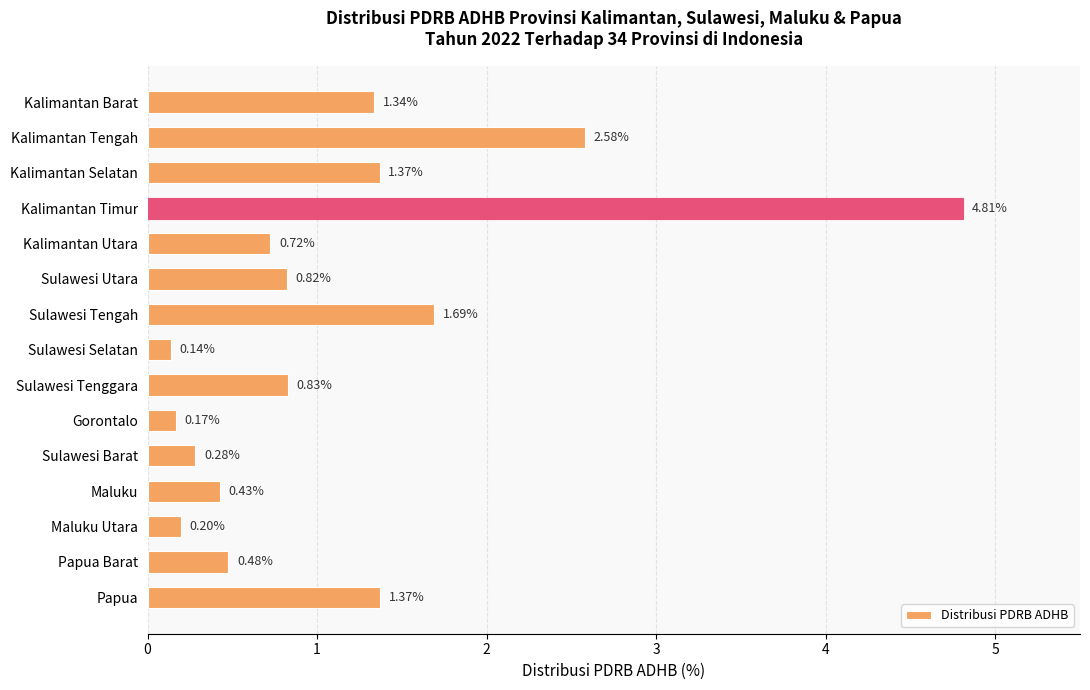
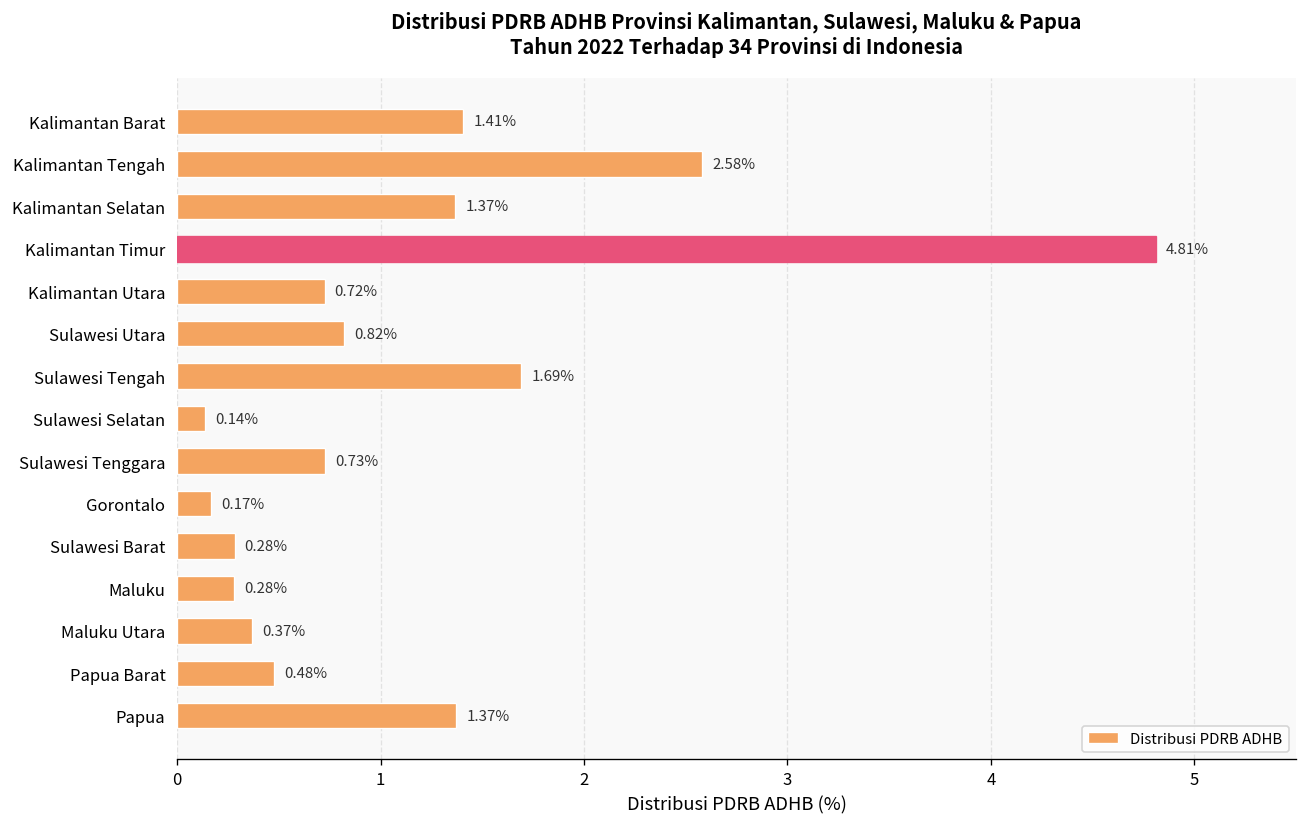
  {
-   "Kalimantan Barat": "1.34%",
+   "Kalimantan Barat": "1.41%",
    "Kalimantan Tengah": "2.58%",
    "Kalimantan Selatan": "1.37%",
    "Kalimantan Timur": "4.81%",
    "Kalimantan Utara": "0.72%",
    "Sulawesi Utara": "0.82%",
    "Sulawesi Tengah": "1.69%",
    "Sulawesi Selatan": "0.14%",
-   "Sulawesi Tenggara": "0.83%",
+   "Sulawesi Tenggara": "0.73%",
    "Gorontalo": "0.17%",
    "Sulawesi Barat": "0.28%",
-   "Maluku": "0.43%",
-   "Maluku Utara": "0.20%",
+   "Maluku": "0.28%",
+   "Maluku Utara": "0.37%",
    "Papua Barat": "0.48%",
    "Papua": "1.37%"
  }
